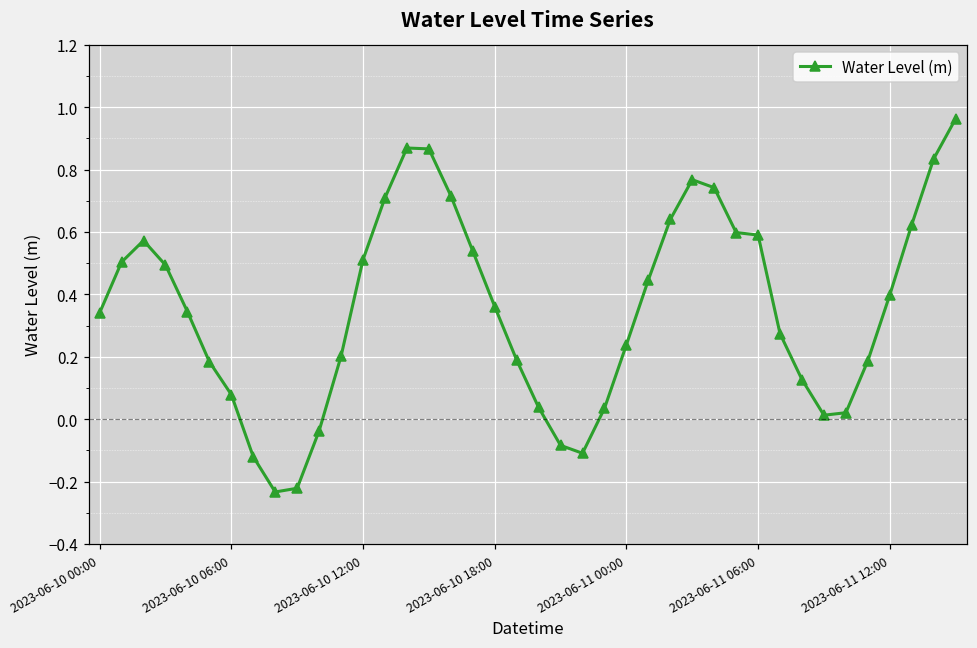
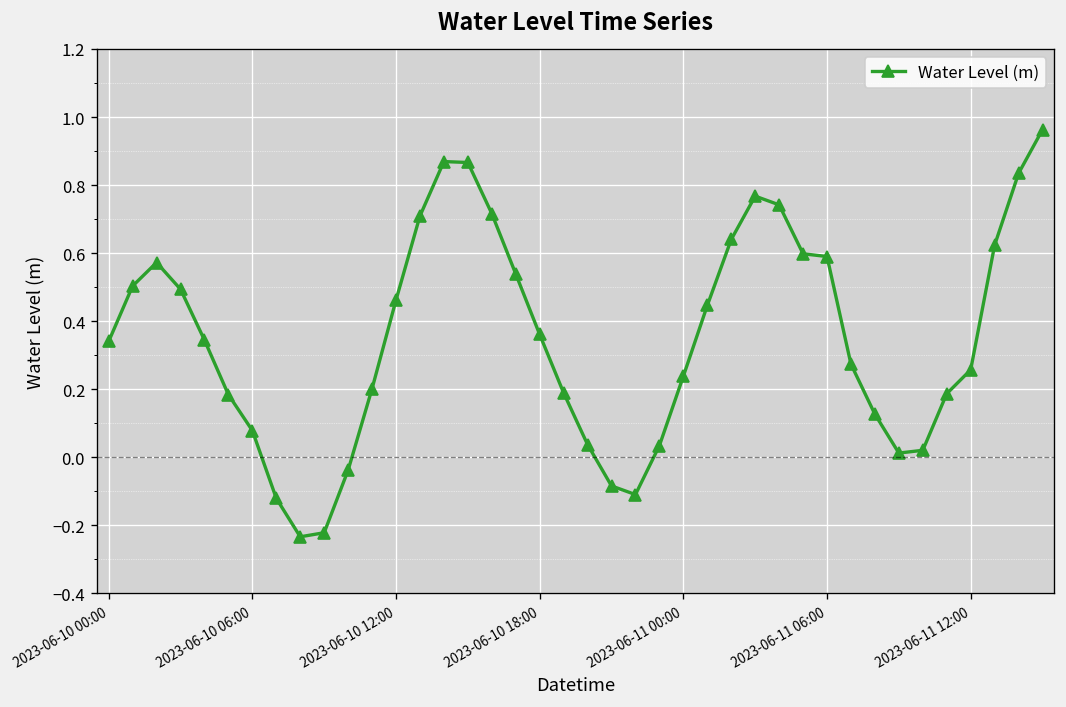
  {
    "2023-06-10 00:00": 0.34,
    "2023-06-10 06:00": 0.08,
-   "2023-06-10 12:00": 0.51,
+   "2023-06-10 12:00": 0.46,
    "2023-06-10 18:00": 0.36,
    "2023-06-11 00:00": 0.24,
    "2023-06-11 06:00": 0.59,
-   "2023-06-11 12:00": 0.40
+   "2023-06-11 12:00": 0.26
  }
